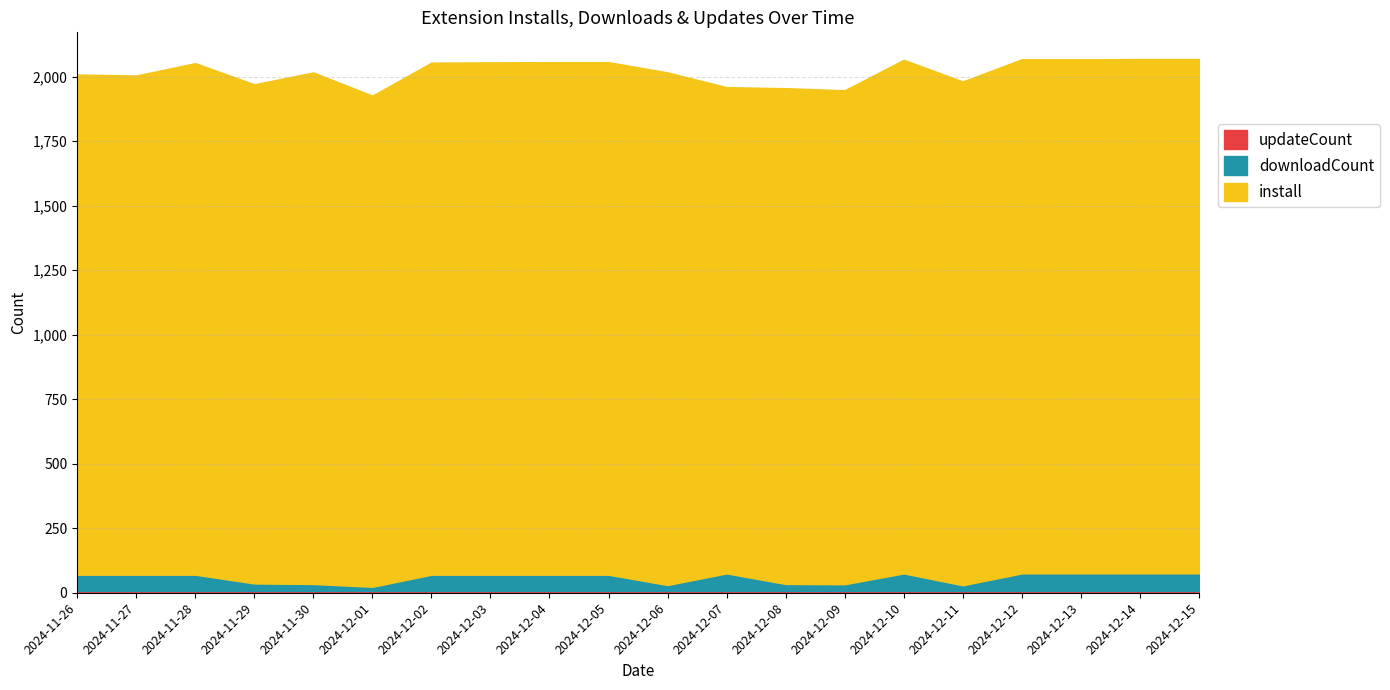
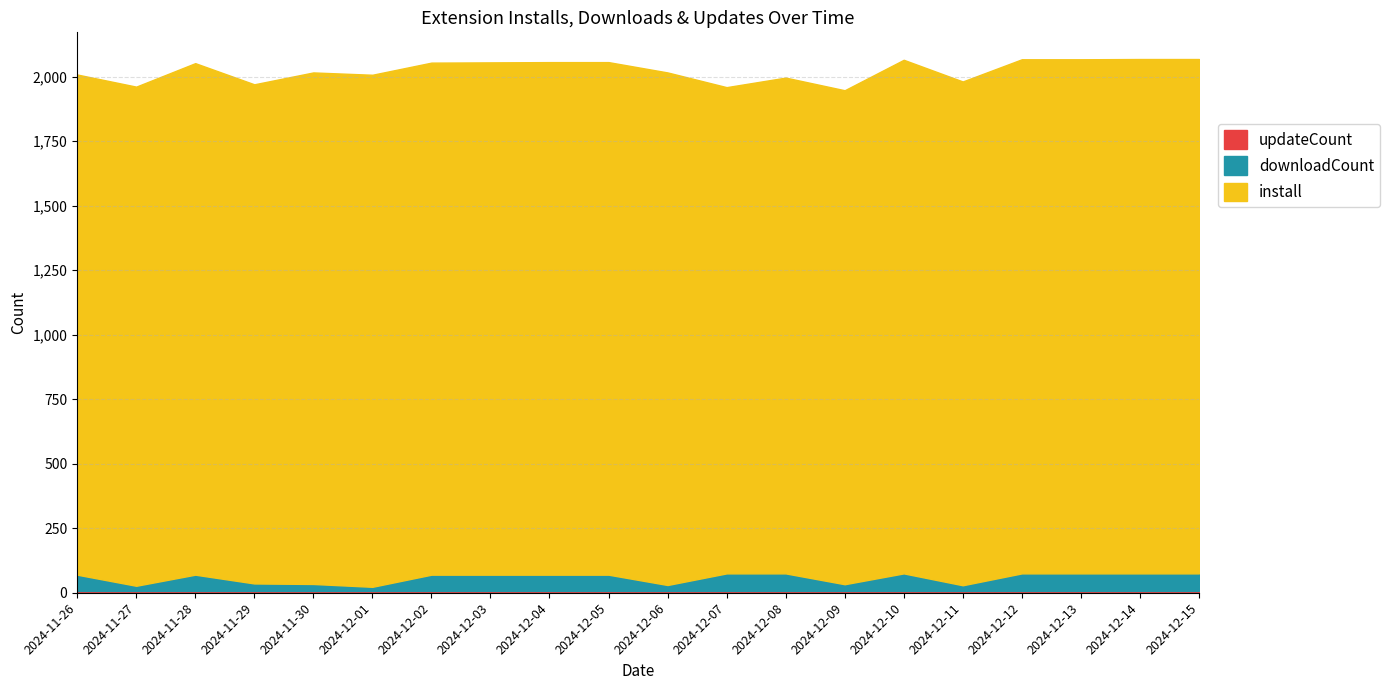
  {
    "downloadCount": {
-     "2024-11-27": "60",
-     "2024-12-08": "30"
+     "2024-11-27": "20",
+     "2024-12-08": "70"
    },
    "install": {
      "2024-11-26": "1,940",
      "2024-11-27": "1,930",
      "2024-11-28": "1,980",
      "2024-11-29": "1,930",
      "2024-11-30": "1,980",
-     "2024-12-01": "1,900",
+     "2024-12-01": "1,980",
      "2024-12-02": "1,980",
      "2024-12-03": "1,990",
      "2024-12-04": "1,990",
      "2024-12-05": "1,990",
      "2024-12-06": "1,990",
      "2024-12-07": "1,880",
      "2024-12-08": "1,920",
      "2024-12-09": "1,910",
      "2024-12-10": "1,990",
      "2024-12-11": "1,950",
      "2024-12-12": "1,990",
      "2024-12-13": "1,990",
      "2024-12-14": "1,990",
      "2024-12-15": "1,990"
    }
  }
